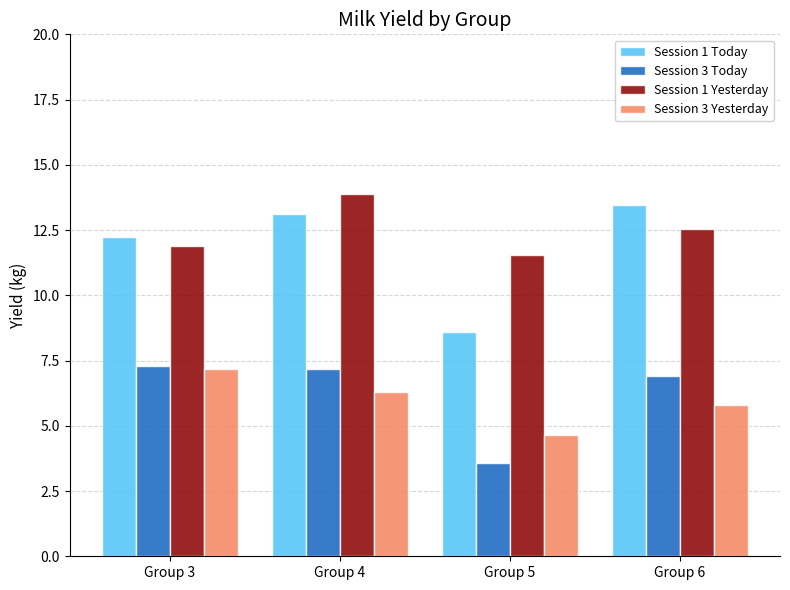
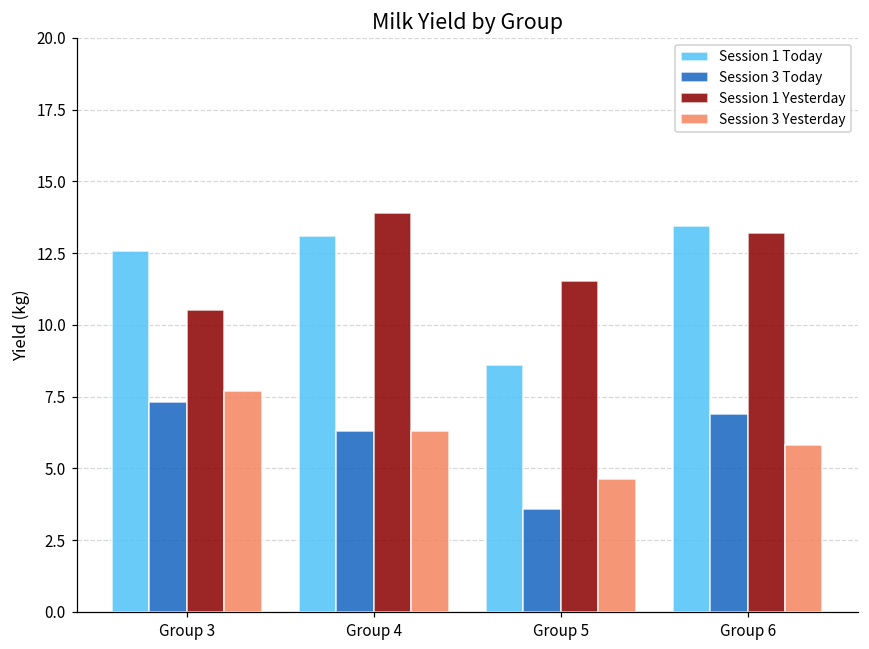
  {
    "Session 1 Today": {
-     "Group 3": 12.2,
+     "Group 3": 12.6,
      "Group 4": 13.1,
      "Group 5": 8.6,
      "Group 6": 13.5
    },
    "Session 3 Today": {
      "Group 3": 7.3,
-     "Group 4": 7.2,
+     "Group 4": 6.3,
      "Group 5": 3.6,
      "Group 6": 6.9
    },
    "Session 1 Yesterday": {
-     "Group 3": 11.9,
+     "Group 3": 10.5,
      "Group 4": 13.9,
      "Group 5": 11.5,
-     "Group 6": 12.5
+     "Group 6": 13.2
    },
    "Session 3 Yesterday": {
-     "Group 3": 7.2,
+     "Group 3": 7.7,
      "Group 4": 6.3,
      "Group 5": 4.6,
      "Group 6": 5.8
    }
  }
